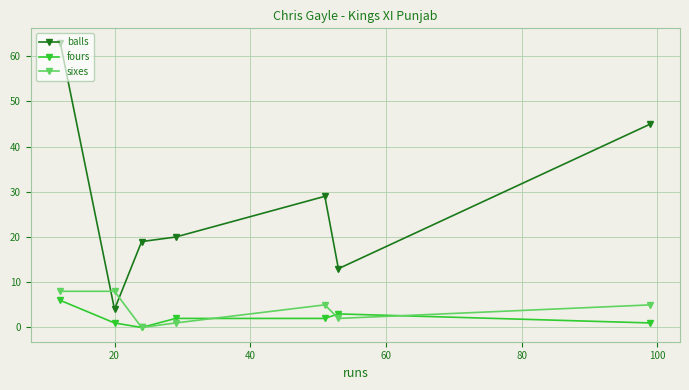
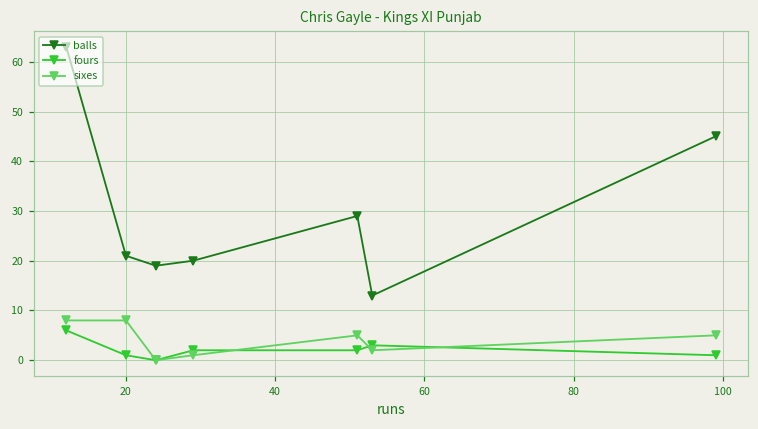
  {
    "balls": {
-     "20": 4
+     "20": 21
    },
    "fours": {
      "20": 1
    },
    "sixes": {
      "20": 8
    }
  }
